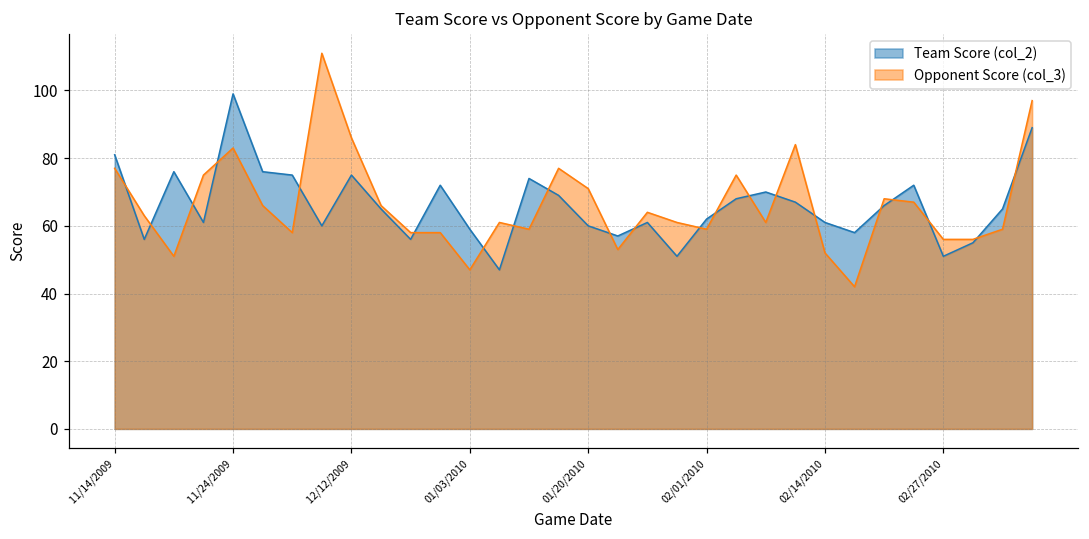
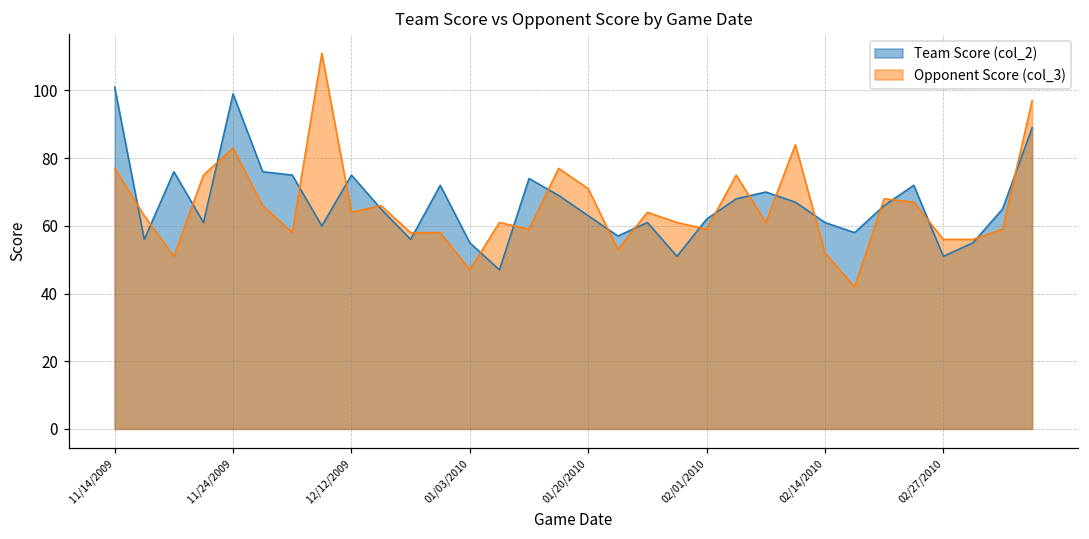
  {
    "Team Score (col_2)": {
-     "11/14/2009": 81,
+     "11/14/2009": 101,
      "11/24/2009": 99,
      "12/12/2009": 75,
-     "01/03/2010": 59,
-     "01/20/2010": 60,
+     "01/03/2010": 55,
+     "01/20/2010": 63,
      "02/01/2010": 62,
      "02/14/2010": 61,
      "02/27/2010": 51
    },
    "Opponent Score (col_3)": {
      "11/14/2009": 77,
      "11/24/2009": 83,
-     "12/12/2009": 86,
+     "12/12/2009": 64,
      "01/03/2010": 47,
      "01/20/2010": 71,
      "02/01/2010": 59,
      "02/14/2010": 52,
      "02/27/2010": 56
    }
  }
